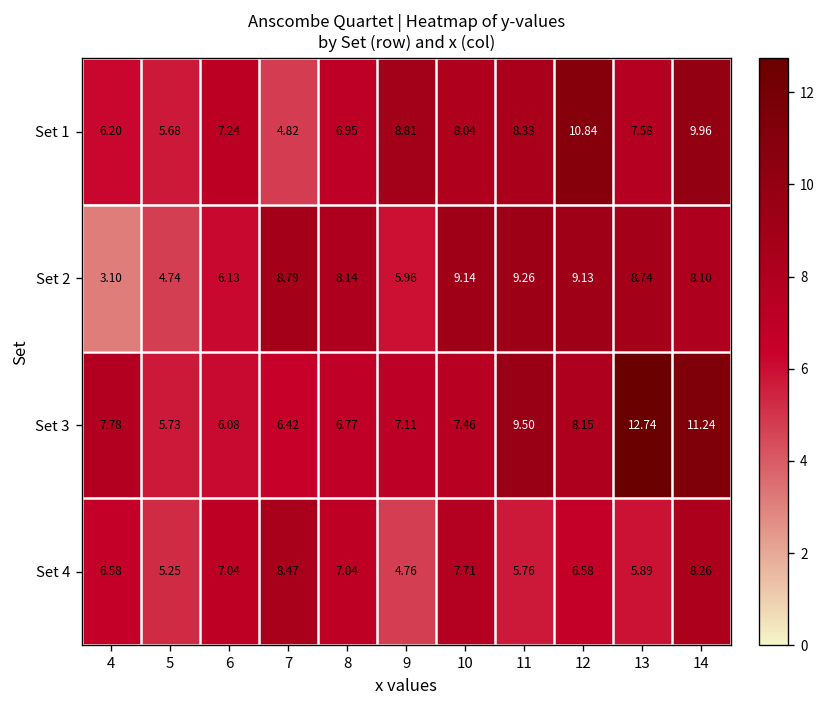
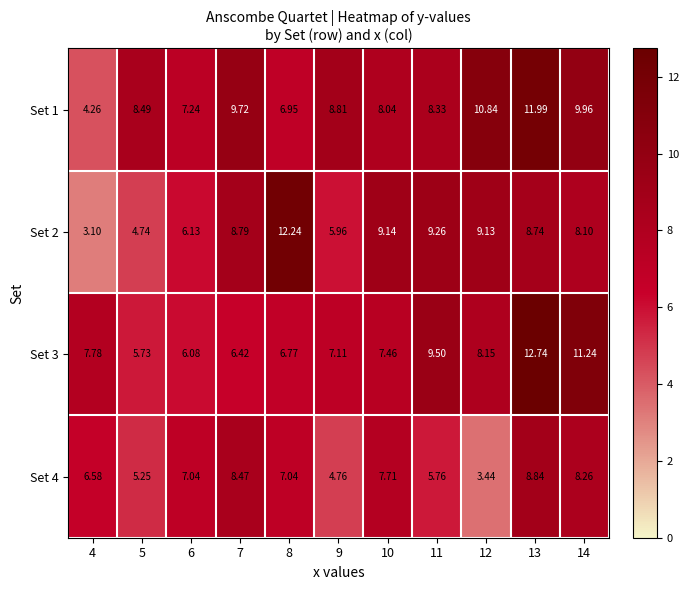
  {
    "Set 1": {
-     "4": 6.20,
-     "5": 5.68,
+     "4": 4.26,
+     "5": 8.49,
      "6": 7.24,
-     "7": 4.82,
+     "7": 9.72,
      "8": 6.95,
      "9": 8.81,
      "10": 8.04,
      "11": 8.33,
      "12": 10.84,
-     "13": 7.58,
+     "13": 11.99,
      "14": 9.96
    },
    "Set 2": {
      "4": 3.10,
      "5": 4.74,
      "6": 6.13,
      "7": 8.79,
-     "8": 8.14,
+     "8": 12.24,
      "9": 5.96,
      "10": 9.14,
      "11": 9.26,
      "12": 9.13,
      "13": 8.74,
      "14": 8.10
    },
    "Set 3": {
      "4": 7.78,
      "5": 5.73,
      "6": 6.08,
      "7": 6.42,
      "8": 6.77,
      "9": 7.11,
      "10": 7.46,
      "11": 9.50,
      "12": 8.15,
      "13": 12.74,
      "14": 11.24
    },
    "Set 4": {
      "4": 6.58,
      "5": 5.25,
      "6": 7.04,
      "7": 8.47,
      "8": 7.04,
      "9": 4.76,
      "10": 7.71,
      "11": 5.76,
-     "12": 6.58,
-     "13": 5.89,
+     "12": 3.44,
+     "13": 8.84,
      "14": 8.26
    }
  }
